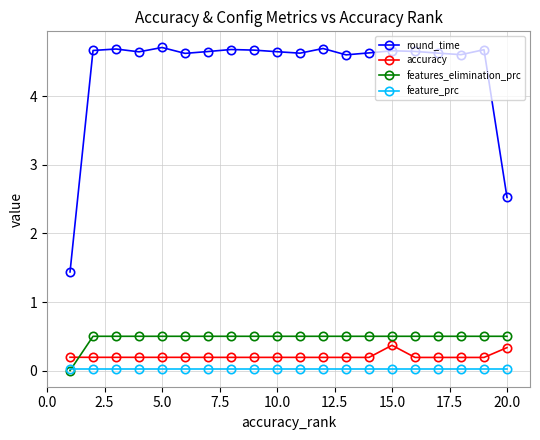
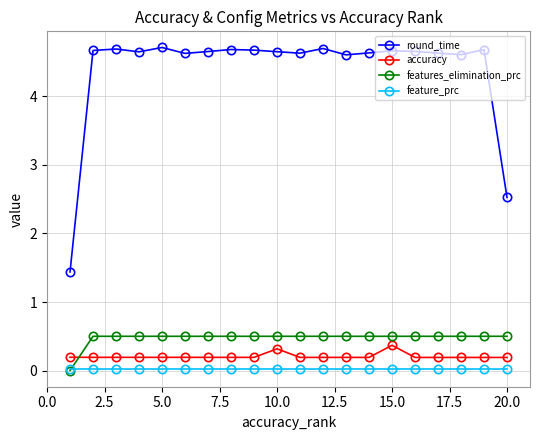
  {
    "round_time": {
      "5.0": 4.7,
      "10.0": 4.7,
      "20.0": 2.5
    },
    "accuracy": {
      "5.0": 0.2,
-     "10.0": 0.2,
+     "10.0": 0.3,
      "15.0": 0.4,
-     "20.0": 0.3
+     "20.0": 0.2
    },
    "features_elimination_prc": {
      "5.0": 0.5,
      "10.0": 0.5,
      "15.0": 0.5,
      "20.0": 0.5
    },
    "feature_prc": {
      "5.0": 0.0,
      "10.0": 0.0,
      "15.0": 0.0,
      "20.0": 0.0
    }
  }
